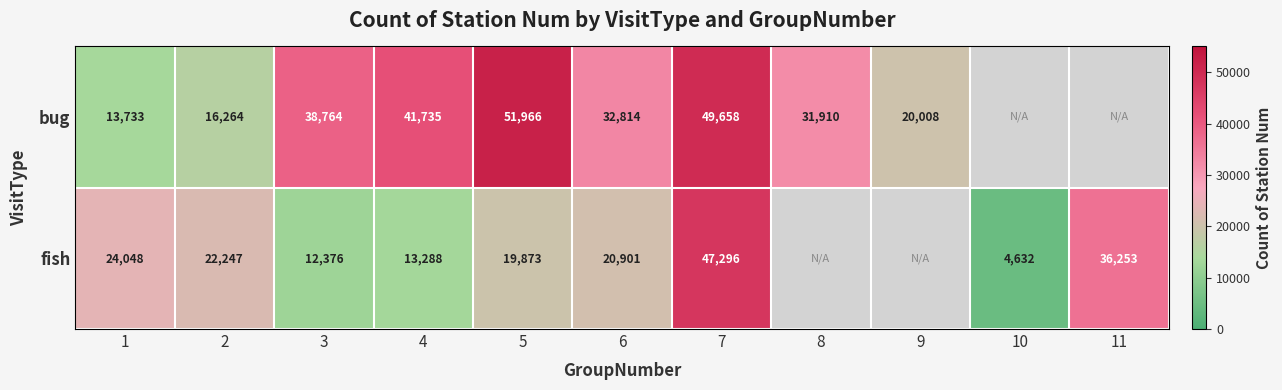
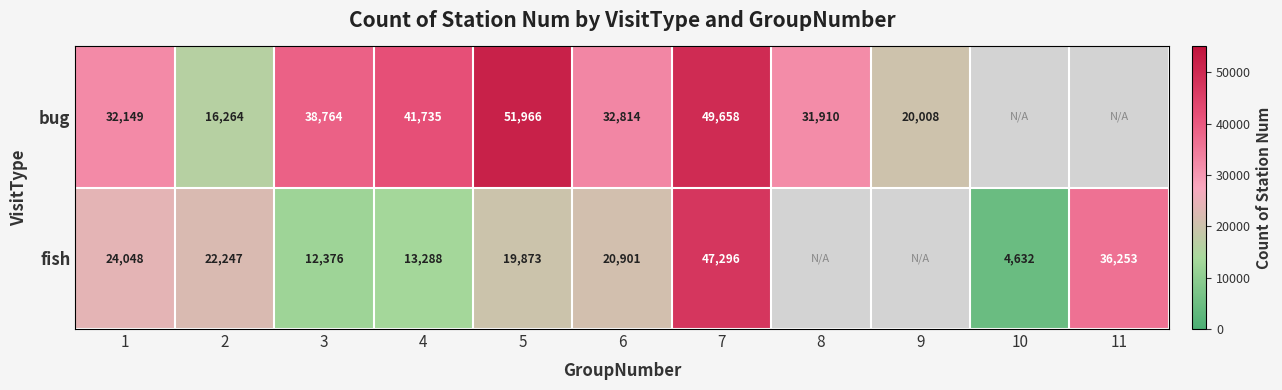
  {
    "bug": {
-     "1": "13,733",
+     "1": "32,149",
      "2": "16,264",
      "3": "38,764",
      "4": "41,735",
      "5": "51,966",
      "6": "32,814",
      "7": "49,658",
      "8": "31,910",
      "9": "20,008"
    },
    "fish": {
      "1": "24,048",
      "2": "22,247",
      "3": "12,376",
      "4": "13,288",
      "5": "19,873",
      "6": "20,901",
      "7": "47,296",
      "10": "4,632",
      "11": "36,253"
    }
  }
